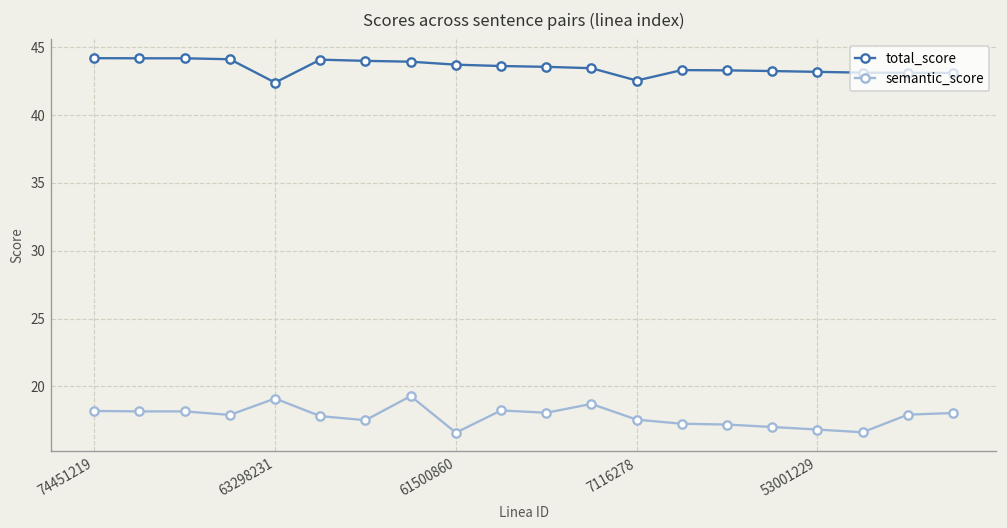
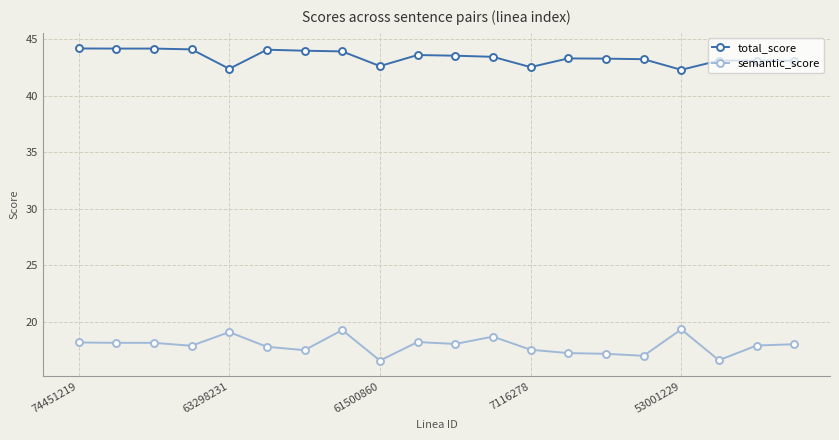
  {
    "total_score": {
      "74451219": 44.2,
      "63298231": 42.4,
-     "61500860": 43.7,
+     "61500860": 42.6,
      "7116278": 42.6,
-     "53001229": 43.2
+     "53001229": 42.3
    },
    "semantic_score": {
      "74451219": 18.2,
      "63298231": 19.1,
      "61500860": 16.6,
      "7116278": 17.5,
-     "53001229": 16.8
+     "53001229": 19.3
    }
  }
